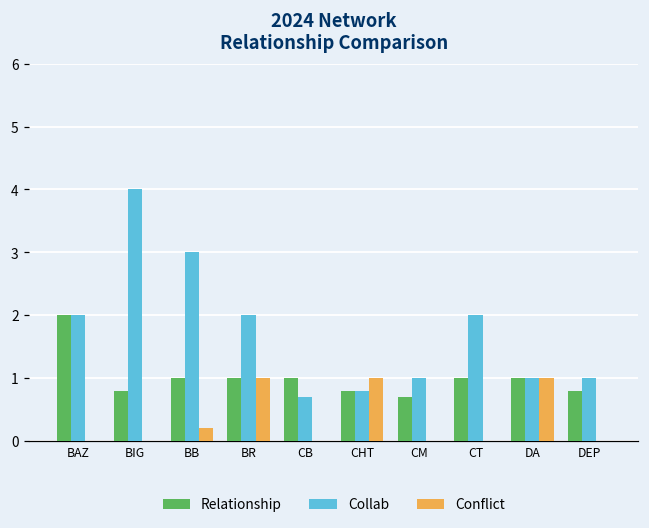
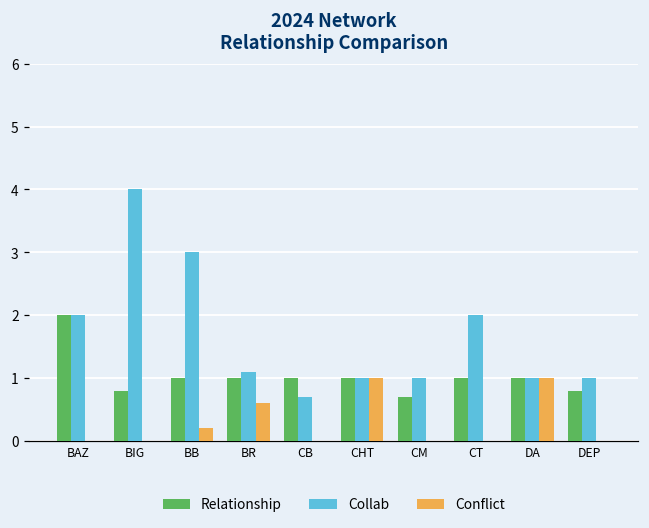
  {
    "Relationship": {
      "BAZ": 2.0,
      "BIG": 0.8,
      "BB": 1.0,
      "BR": 1.0,
      "CB": 1.0,
-     "CHT": 0.8,
+     "CHT": 1.0,
      "CM": 0.7,
      "CT": 1.0,
      "DA": 1.0,
      "DEP": 0.8
    },
    "Collab": {
      "BAZ": 2.0,
      "BIG": 4.0,
      "BB": 3.0,
-     "BR": 2.0,
+     "BR": 1.1,
      "CB": 0.7,
-     "CHT": 0.8,
+     "CHT": 1.0,
      "CM": 1.0,
      "CT": 2.0,
      "DA": 1.0,
      "DEP": 1.0
    },
    "Conflict": {
      "BAZ": 0.0,
      "BIG": 0.0,
      "BB": 0.2,
-     "BR": 1.0,
+     "BR": 0.6,
      "CB": 0.0,
      "CHT": 1.0,
      "CM": 0.0,
      "CT": 0.0,
      "DA": 1.0,
      "DEP": 0.0
    }
  }
